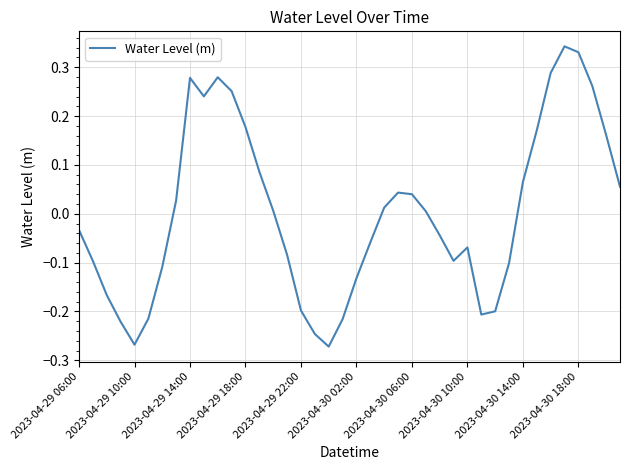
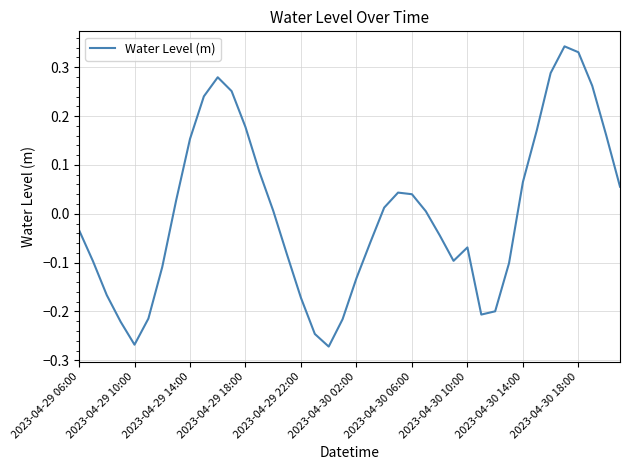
  {
    "2023-04-29 06:00": -0.03,
    "2023-04-29 10:00": -0.27,
-   "2023-04-29 14:00": 0.28,
+   "2023-04-29 14:00": 0.15,
    "2023-04-29 18:00": 0.18,
-   "2023-04-29 22:00": -0.20,
+   "2023-04-29 22:00": -0.17,
    "2023-04-30 02:00": -0.13,
    "2023-04-30 06:00": 0.04,
    "2023-04-30 10:00": -0.07,
    "2023-04-30 14:00": 0.07,
    "2023-04-30 18:00": 0.33
  }
